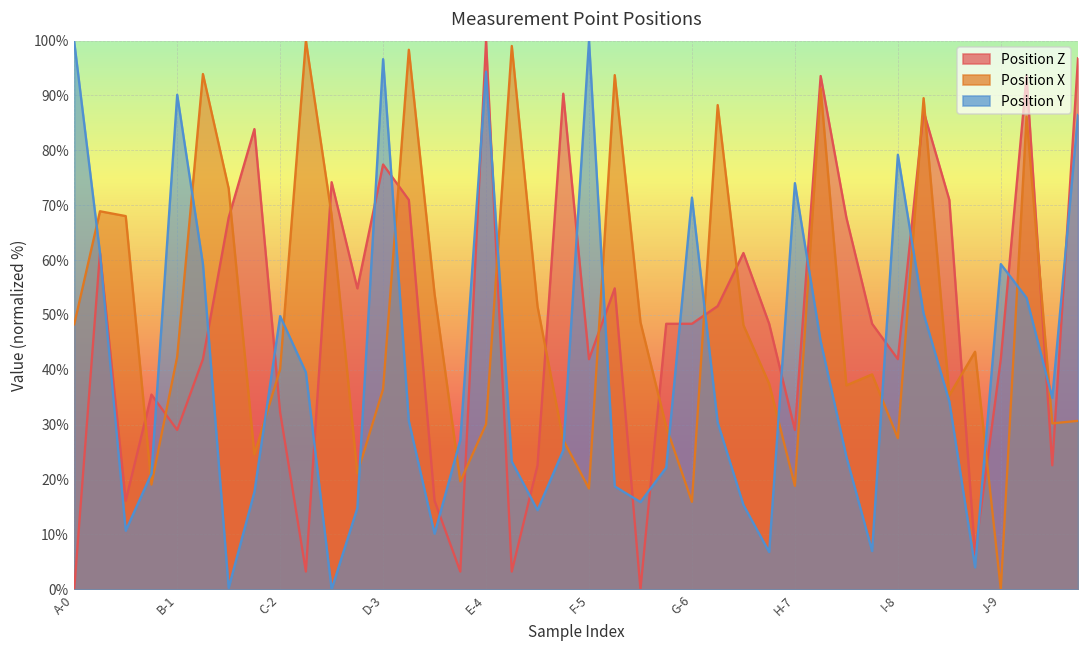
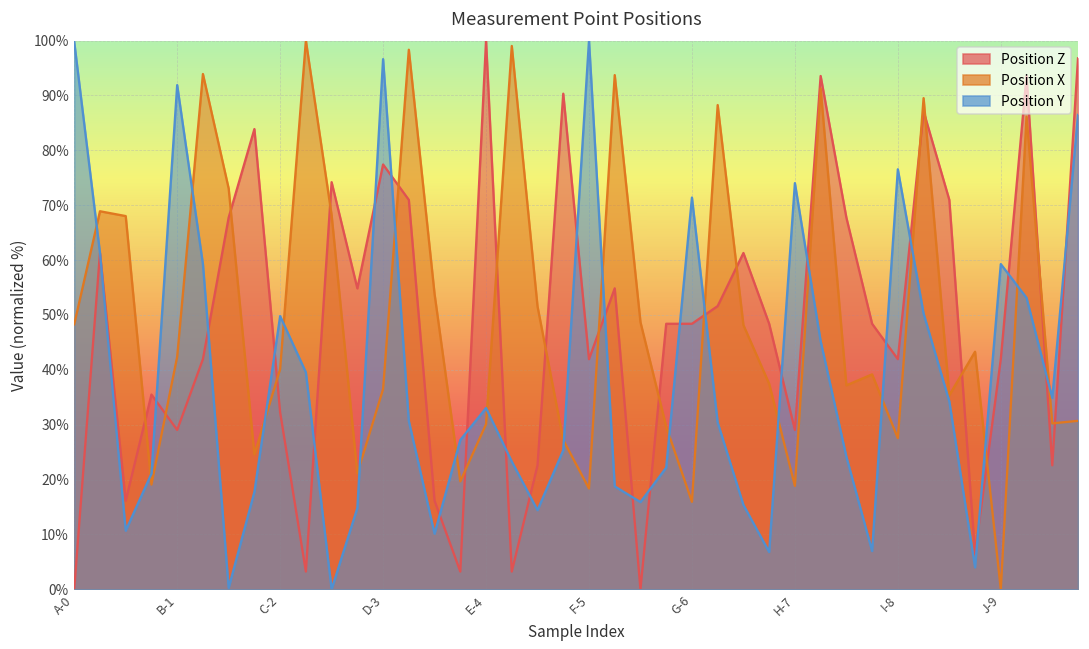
  {
    "Position Y": {
      "A-0": "100%",
-     "B-1": "90%",
+     "B-1": "92%",
      "C-2": "50%",
      "D-3": "97%",
-     "E-4": "94%",
+     "E-4": "33%",
      "F-5": "100%",
      "G-6": "71%",
      "H-7": "74%",
-     "I-8": "79%",
+     "I-8": "77%",
      "J-9": "59%"
    }
  }
